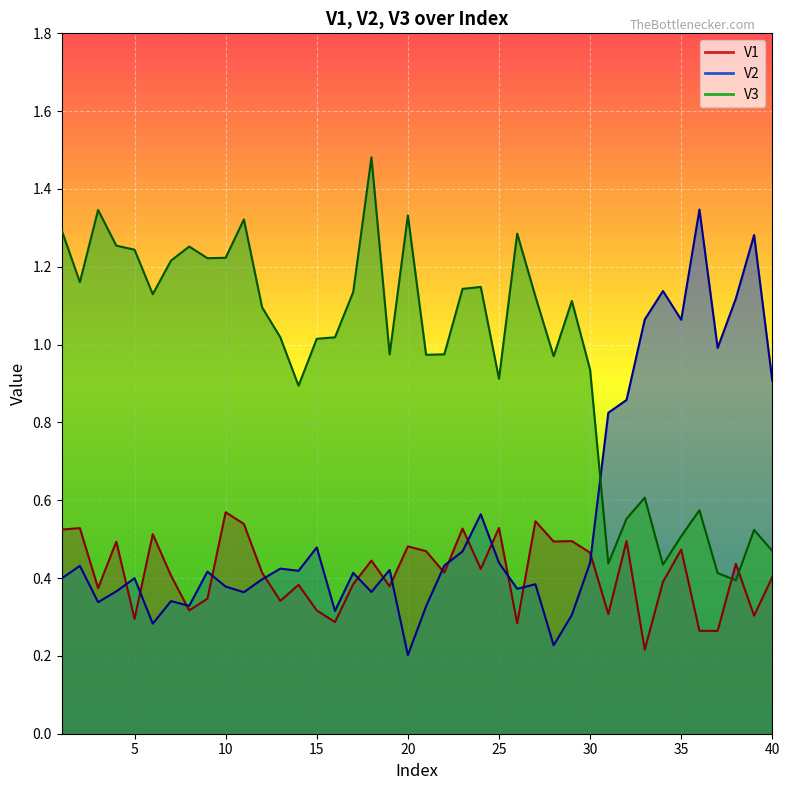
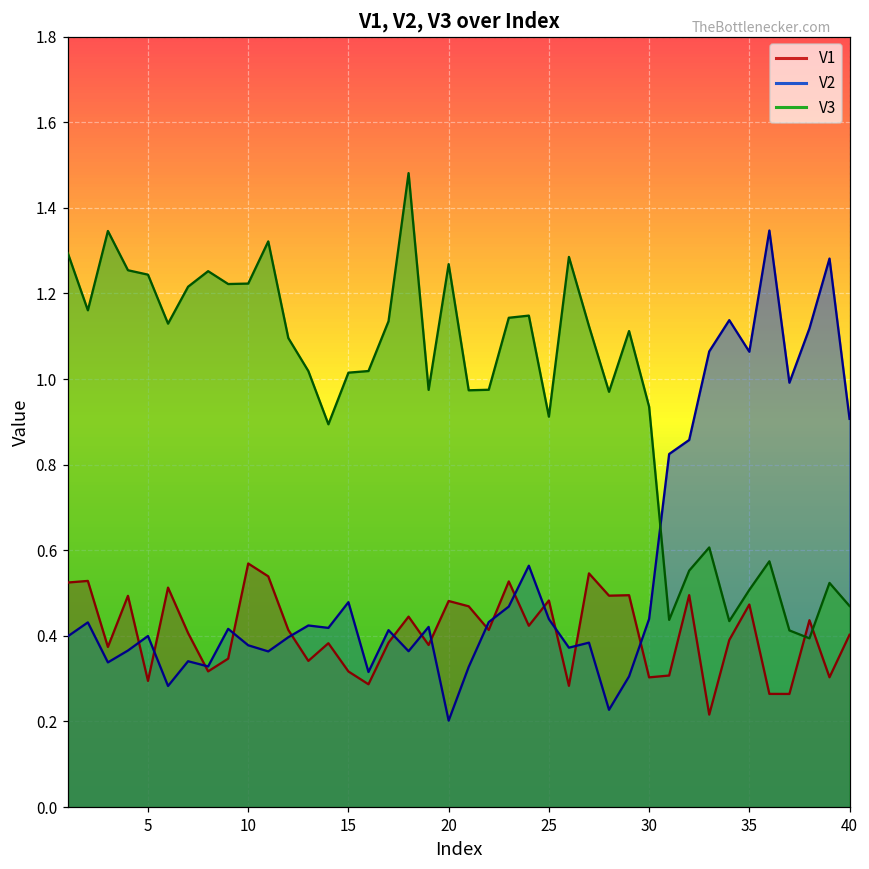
  {
    "V1": {
      "5": 0.29,
      "10": 0.57,
      "15": 0.32,
      "20": 0.48,
-     "25": 0.53,
-     "30": 0.47,
+     "25": 0.48,
+     "30": 0.30,
      "35": 0.47,
      "40": 0.40
    },
    "V2": {
      "5": 0.40,
      "10": 0.38,
      "15": 0.48,
      "20": 0.20,
      "25": 0.44,
      "30": 0.44,
      "35": 1.06,
      "40": 0.91
    },
    "V3": {
      "5": 1.24,
      "10": 1.22,
      "15": 1.01,
-     "20": 1.33,
+     "20": 1.27,
      "25": 0.91,
      "30": 0.94,
      "35": 0.51,
      "40": 0.47
    }
  }
